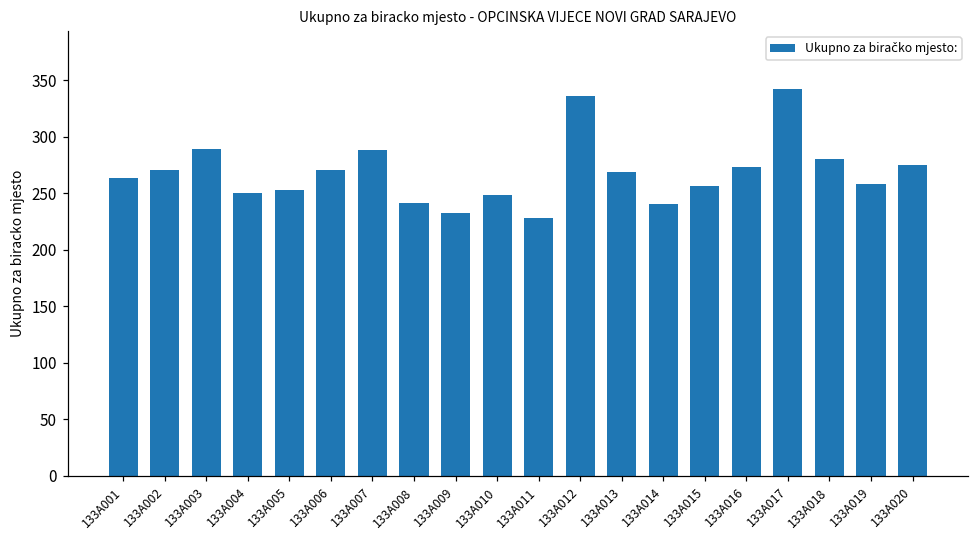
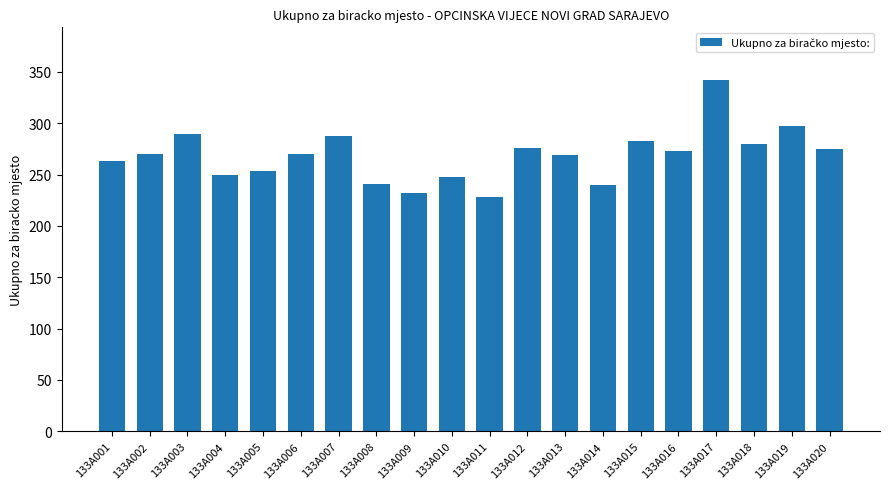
  {
    "133A001": 263,
    "133A002": 270,
    "133A003": 289,
    "133A004": 250,
    "133A005": 253,
    "133A006": 270,
    "133A007": 288,
    "133A008": 241,
    "133A009": 232,
    "133A010": 248,
    "133A011": 228,
-   "133A012": 336,
+   "133A012": 276,
    "133A013": 269,
    "133A014": 240,
-   "133A015": 256,
+   "133A015": 283,
    "133A016": 273,
    "133A017": 342,
    "133A018": 280,
-   "133A019": 258,
+   "133A019": 297,
    "133A020": 275
  }
